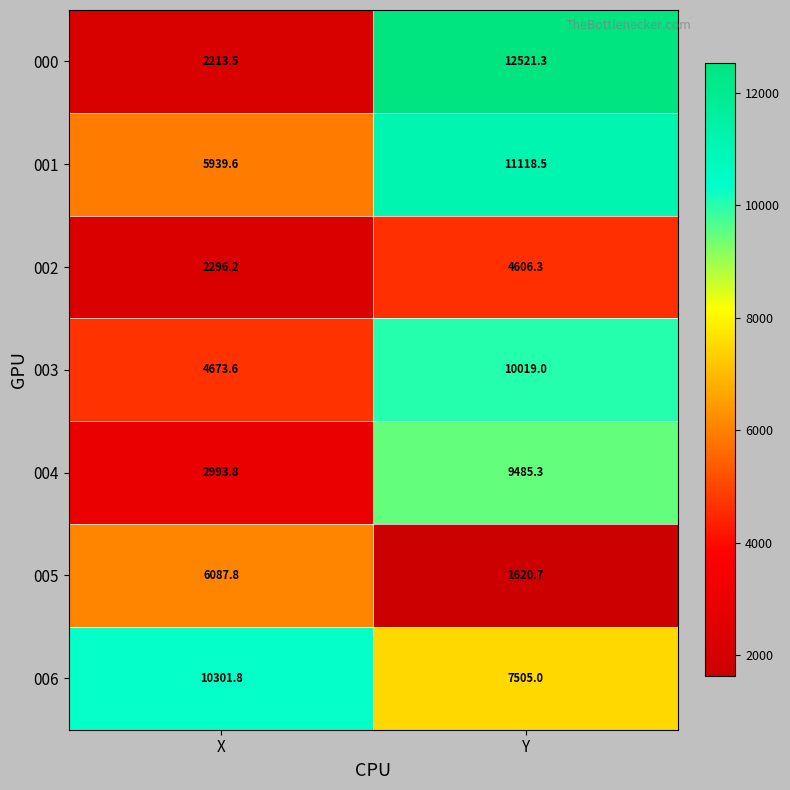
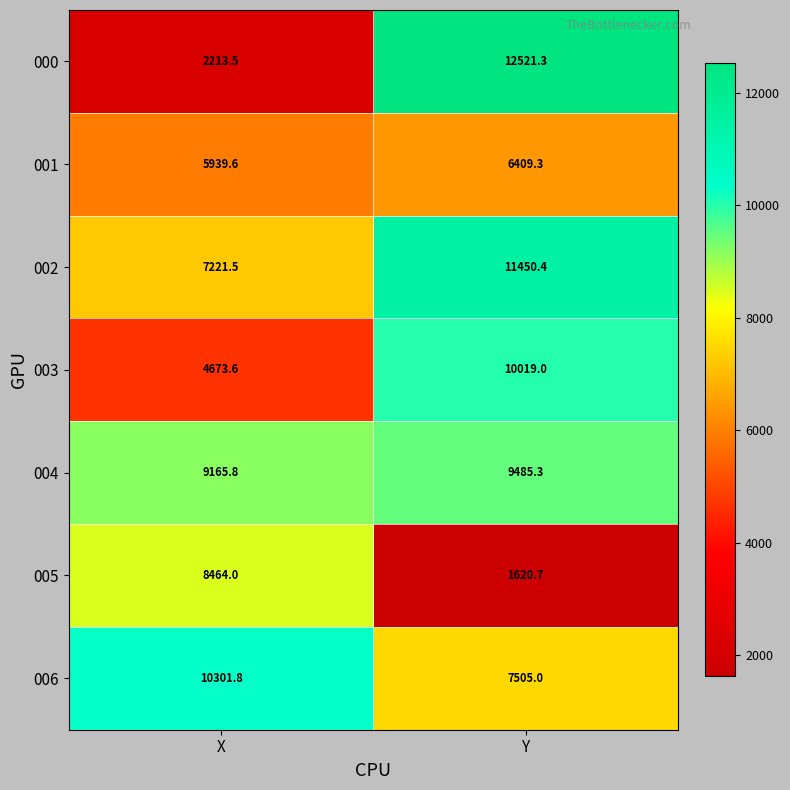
  {
    "000": {
      "X": 2213.5,
      "Y": 12521.3
    },
    "001": {
      "X": 5939.6,
-     "Y": 11118.5
+     "Y": 6409.3
    },
    "002": {
-     "X": 2296.2,
-     "Y": 4606.3
+     "X": 7221.5,
+     "Y": 11450.4
    },
    "003": {
      "X": 4673.6,
      "Y": 10019.0
    },
    "004": {
-     "X": 2993.8,
+     "X": 9165.8,
      "Y": 9485.3
    },
    "005": {
-     "X": 6087.8,
+     "X": 8464.0,
      "Y": 1620.7
    },
    "006": {
      "X": 10301.8,
      "Y": 7505.0
    }
  }
